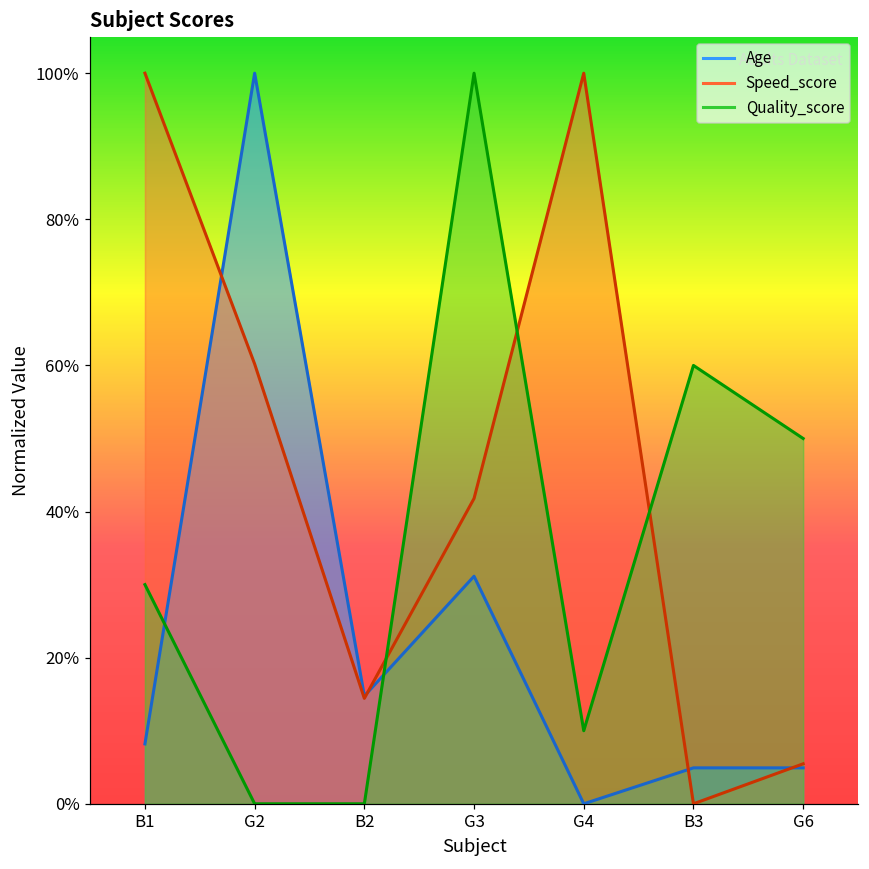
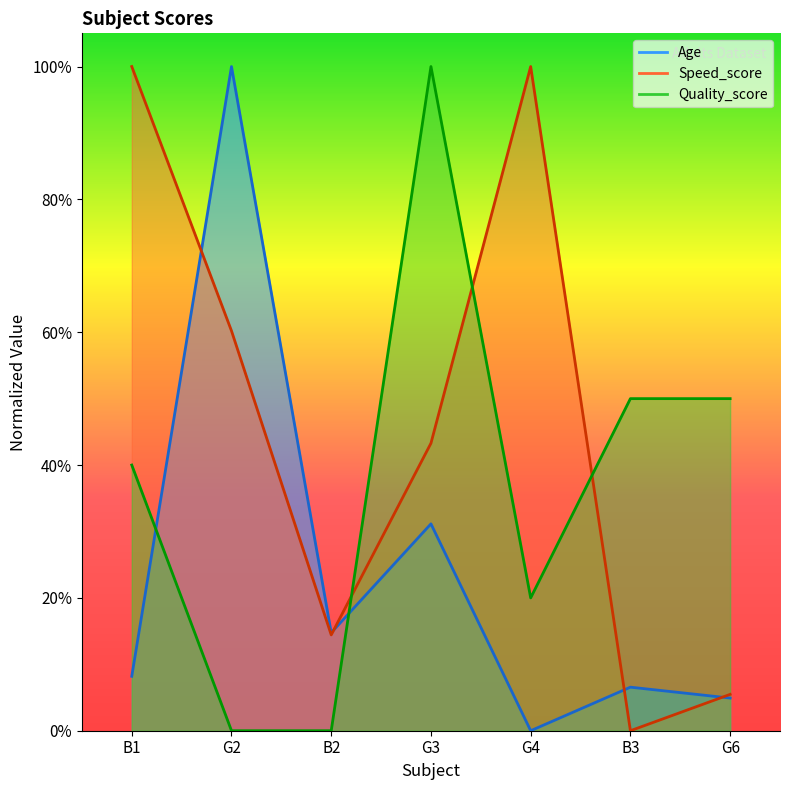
  {
    "Age": {
      "B1": "8%",
      "G2": "100%",
      "G3": "31%",
      "G4": "0%",
-     "B3": "5%",
+     "B3": "7%",
      "G6": "5%"
    },
    "Speed_score": {
      "B1": "100%",
      "G2": "60%",
-     "G3": "42%",
+     "G3": "43%",
      "G4": "100%",
      "B3": "0%",
      "G6": "5%"
    },
    "Quality_score": {
-     "B1": "30%",
+     "B1": "40%",
      "G2": "0%",
      "B2": "0%",
      "G3": "100%",
-     "G4": "10%",
-     "B3": "60%",
+     "G4": "20%",
+     "B3": "50%",
      "G6": "50%"
    }
  }
